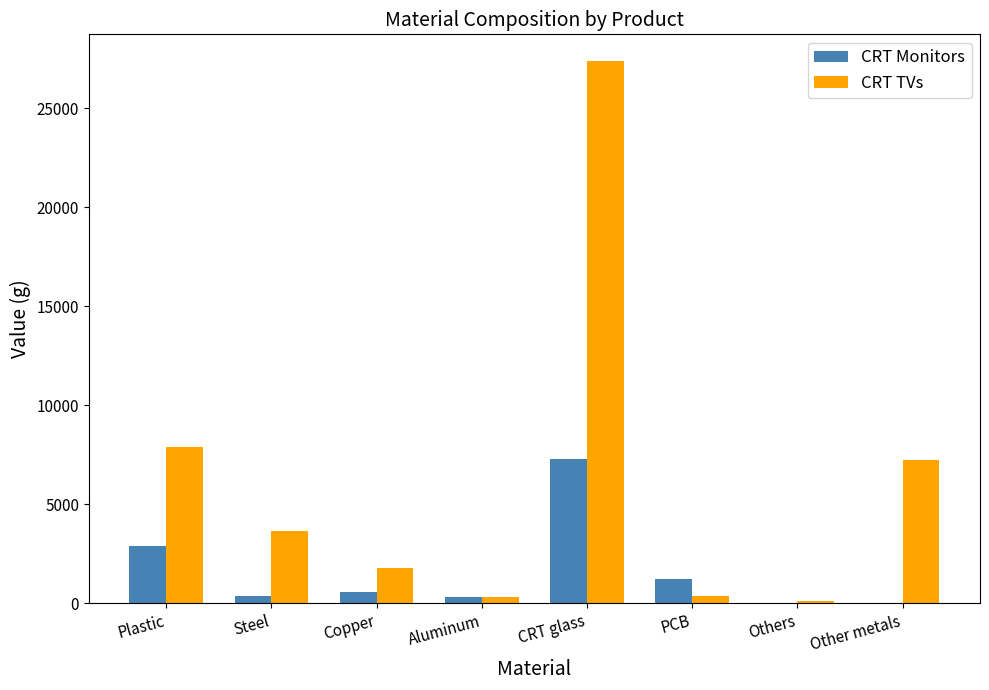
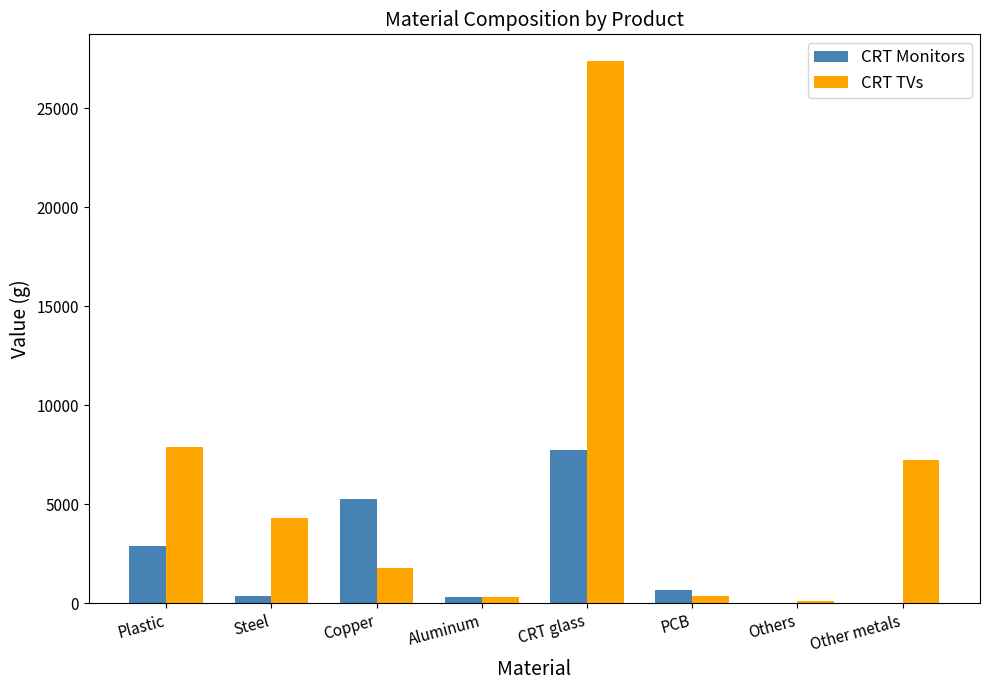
  {
    "CRT Monitors": {
      "Plastic": 2900,
      "Steel": 400,
-     "Copper": 600,
+     "Copper": 5300,
      "Aluminum": 300,
-     "CRT glass": 7300,
-     "PCB": 1200,
+     "CRT glass": 7700,
+     "PCB": 700,
      "Other metals": 0
    },
    "CRT TVs": {
      "Plastic": 7900,
-     "Steel": 3700,
+     "Steel": 4300,
      "Copper": 1800,
      "Aluminum": 300,
      "CRT glass": 27400,
      "PCB": 400,
      "Other metals": 7300
    }
  }
